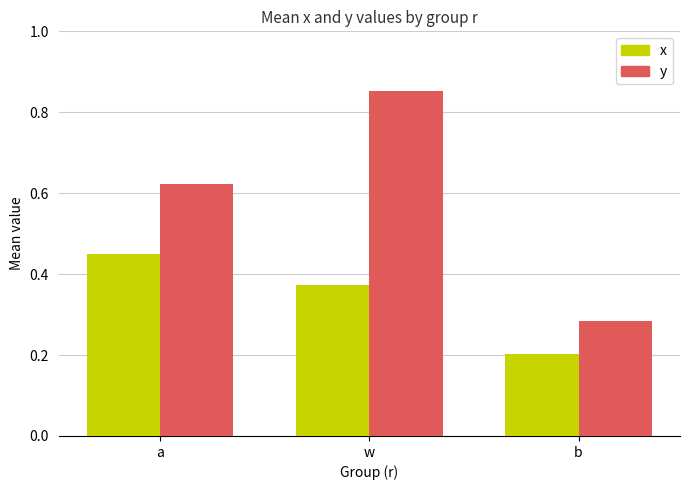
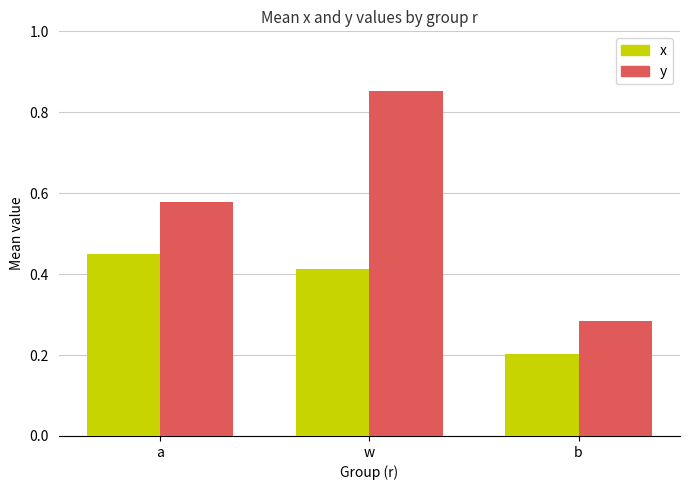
  {
    "x": {
      "a": 0.45,
-     "w": 0.37,
+     "w": 0.41,
      "b": 0.20
    },
    "y": {
-     "a": 0.62,
+     "a": 0.58,
      "w": 0.85,
      "b": 0.28
    }
  }
